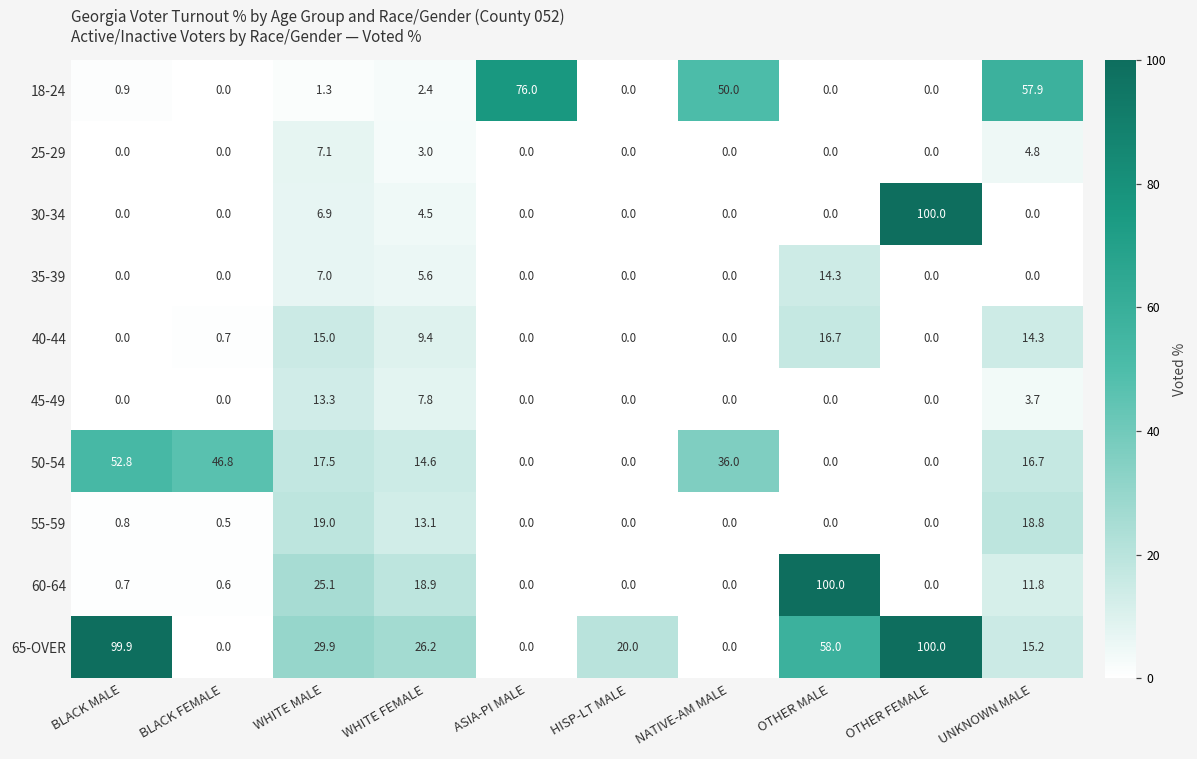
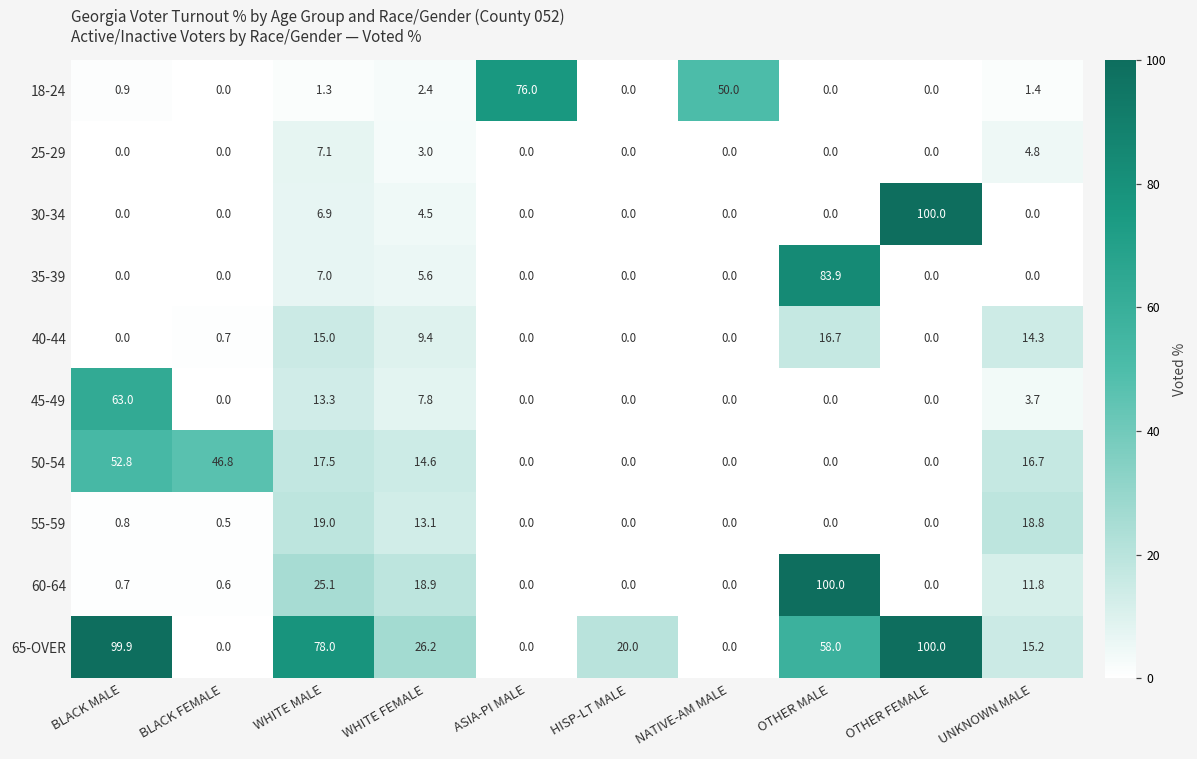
  {
    "18-24": {
      "BLACK MALE": 0.9,
      "BLACK FEMALE": 0.0,
      "WHITE MALE": 1.3,
      "WHITE FEMALE": 2.4,
      "ASIA-PI MALE": 76.0,
      "HISP-LT MALE": 0.0,
      "NATIVE-AM MALE": 50.0,
      "OTHER MALE": 0.0,
      "OTHER FEMALE": 0.0,
-     "UNKNOWN MALE": 57.9
+     "UNKNOWN MALE": 1.4
    },
    "25-29": {
      "BLACK MALE": 0.0,
      "BLACK FEMALE": 0.0,
      "WHITE MALE": 7.1,
      "WHITE FEMALE": 3.0,
      "ASIA-PI MALE": 0.0,
      "HISP-LT MALE": 0.0,
      "NATIVE-AM MALE": 0.0,
      "OTHER MALE": 0.0,
      "OTHER FEMALE": 0.0,
      "UNKNOWN MALE": 4.8
    },
    "30-34": {
      "BLACK MALE": 0.0,
      "BLACK FEMALE": 0.0,
      "WHITE MALE": 6.9,
      "WHITE FEMALE": 4.5,
      "ASIA-PI MALE": 0.0,
      "HISP-LT MALE": 0.0,
      "NATIVE-AM MALE": 0.0,
      "OTHER MALE": 0.0,
      "OTHER FEMALE": 100.0,
      "UNKNOWN MALE": 0.0
    },
    "35-39": {
      "BLACK MALE": 0.0,
      "BLACK FEMALE": 0.0,
      "WHITE MALE": 7.0,
      "WHITE FEMALE": 5.6,
      "ASIA-PI MALE": 0.0,
      "HISP-LT MALE": 0.0,
      "NATIVE-AM MALE": 0.0,
-     "OTHER MALE": 14.3,
+     "OTHER MALE": 83.9,
      "OTHER FEMALE": 0.0,
      "UNKNOWN MALE": 0.0
    },
    "40-44": {
      "BLACK MALE": 0.0,
      "BLACK FEMALE": 0.7,
      "WHITE MALE": 15.0,
      "WHITE FEMALE": 9.4,
      "ASIA-PI MALE": 0.0,
      "HISP-LT MALE": 0.0,
      "NATIVE-AM MALE": 0.0,
      "OTHER MALE": 16.7,
      "OTHER FEMALE": 0.0,
      "UNKNOWN MALE": 14.3
    },
    "45-49": {
-     "BLACK MALE": 0.0,
+     "BLACK MALE": 63.0,
      "BLACK FEMALE": 0.0,
      "WHITE MALE": 13.3,
      "WHITE FEMALE": 7.8,
      "ASIA-PI MALE": 0.0,
      "HISP-LT MALE": 0.0,
      "NATIVE-AM MALE": 0.0,
      "OTHER MALE": 0.0,
      "OTHER FEMALE": 0.0,
      "UNKNOWN MALE": 3.7
    },
    "50-54": {
      "BLACK MALE": 52.8,
      "BLACK FEMALE": 46.8,
      "WHITE MALE": 17.5,
      "WHITE FEMALE": 14.6,
      "ASIA-PI MALE": 0.0,
      "HISP-LT MALE": 0.0,
-     "NATIVE-AM MALE": 36.0,
+     "NATIVE-AM MALE": 0.0,
      "OTHER MALE": 0.0,
      "OTHER FEMALE": 0.0,
      "UNKNOWN MALE": 16.7
    },
    "55-59": {
      "BLACK MALE": 0.8,
      "BLACK FEMALE": 0.5,
      "WHITE MALE": 19.0,
      "WHITE FEMALE": 13.1,
      "ASIA-PI MALE": 0.0,
      "HISP-LT MALE": 0.0,
      "NATIVE-AM MALE": 0.0,
      "OTHER MALE": 0.0,
      "OTHER FEMALE": 0.0,
      "UNKNOWN MALE": 18.8
    },
    "60-64": {
      "BLACK MALE": 0.7,
      "BLACK FEMALE": 0.6,
      "WHITE MALE": 25.1,
      "WHITE FEMALE": 18.9,
      "ASIA-PI MALE": 0.0,
      "HISP-LT MALE": 0.0,
      "NATIVE-AM MALE": 0.0,
      "OTHER MALE": 100.0,
      "OTHER FEMALE": 0.0,
      "UNKNOWN MALE": 11.8
    },
    "65-OVER": {
      "BLACK MALE": 99.9,
      "BLACK FEMALE": 0.0,
-     "WHITE MALE": 29.9,
+     "WHITE MALE": 78.0,
      "WHITE FEMALE": 26.2,
      "ASIA-PI MALE": 0.0,
      "HISP-LT MALE": 20.0,
      "NATIVE-AM MALE": 0.0,
      "OTHER MALE": 58.0,
      "OTHER FEMALE": 100.0,
      "UNKNOWN MALE": 15.2
    }
  }
